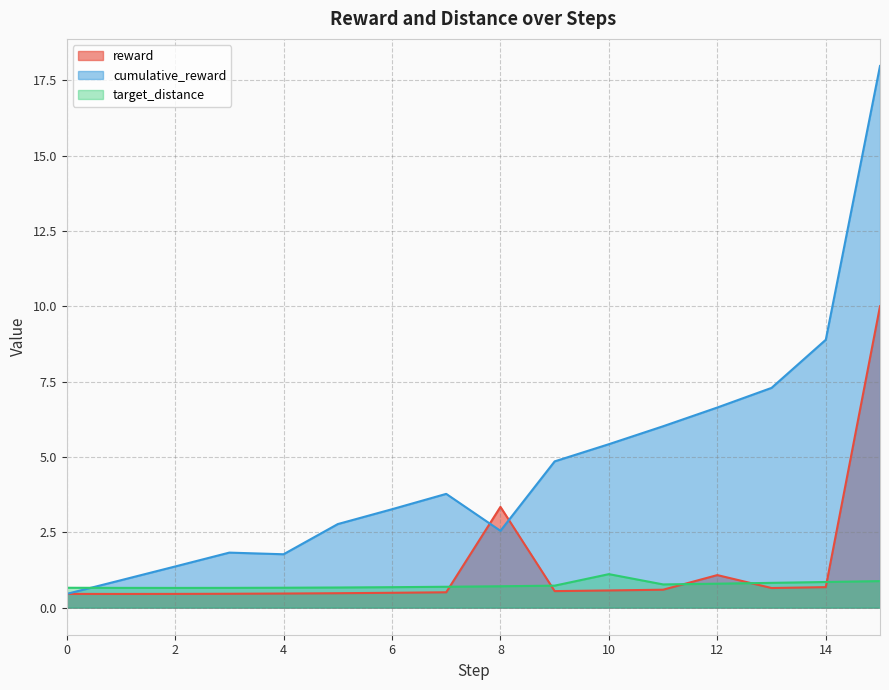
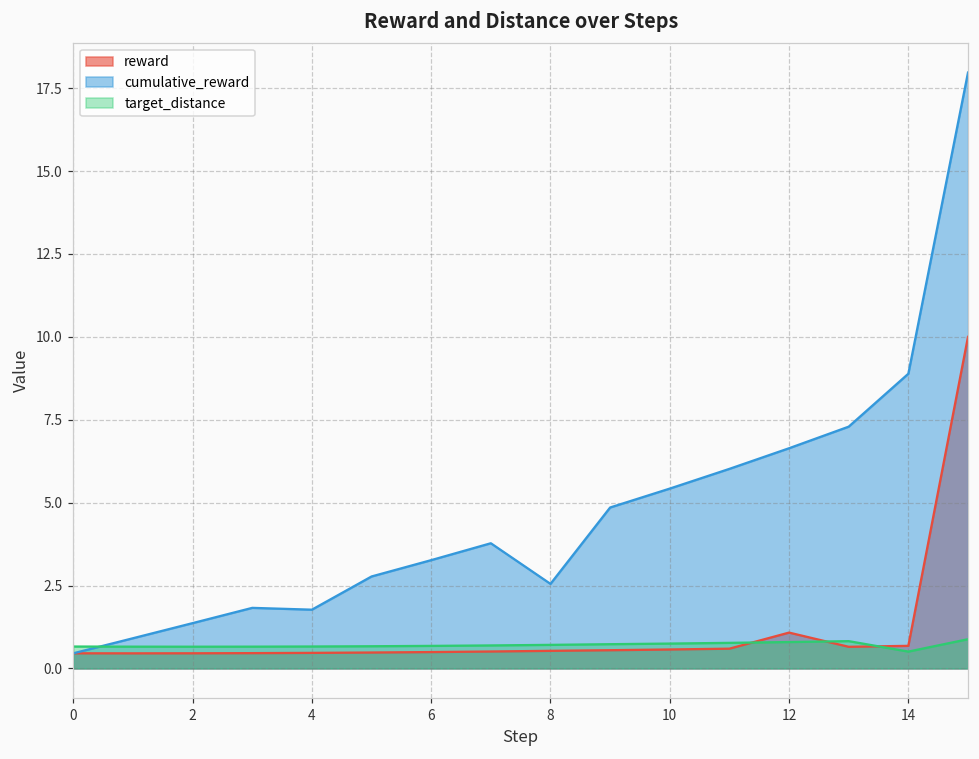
  {
    "reward": {
      "2": 0.5,
      "4": 0.5,
      "6": 0.5,
-     "8": 3.3,
+     "8": 0.5,
      "10": 0.6,
      "12": 1.1,
      "14": 0.7
    },
    "cumulative_reward": {
      "2": 1.4,
      "4": 1.8,
      "6": 3.3,
      "8": 2.5,
      "10": 5.4,
      "12": 6.6,
      "14": 8.9
    },
    "target_distance": {
      "0": 0.7,
      "2": 0.7,
      "4": 0.7,
      "6": 0.7,
      "8": 0.7,
-     "10": 1.1,
+     "10": 0.7,
      "12": 0.8,
-     "14": 0.9
+     "14": 0.5
    }
  }
